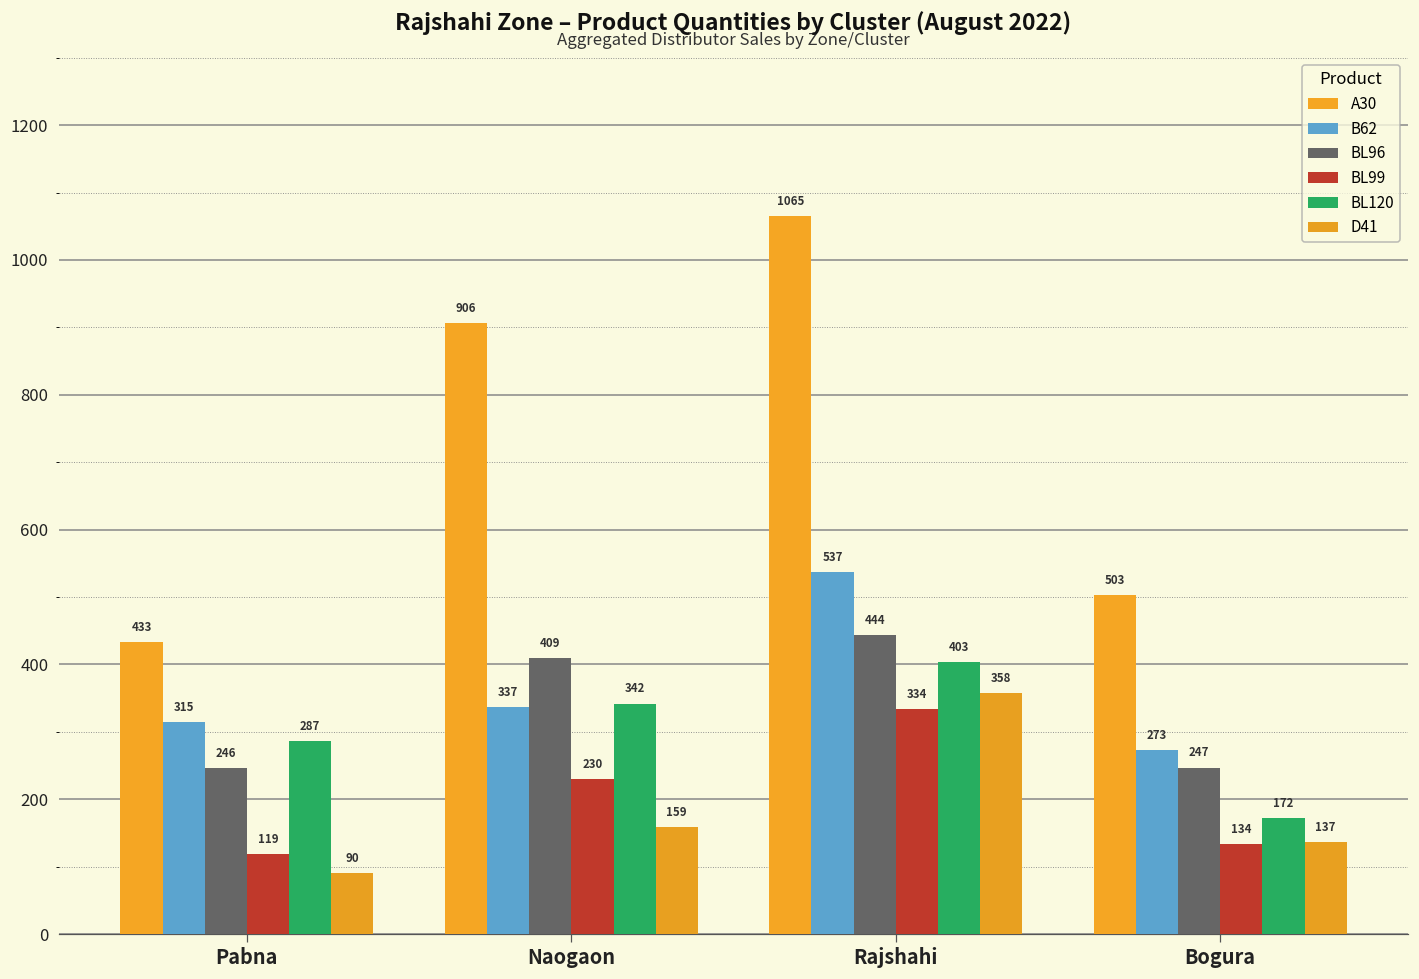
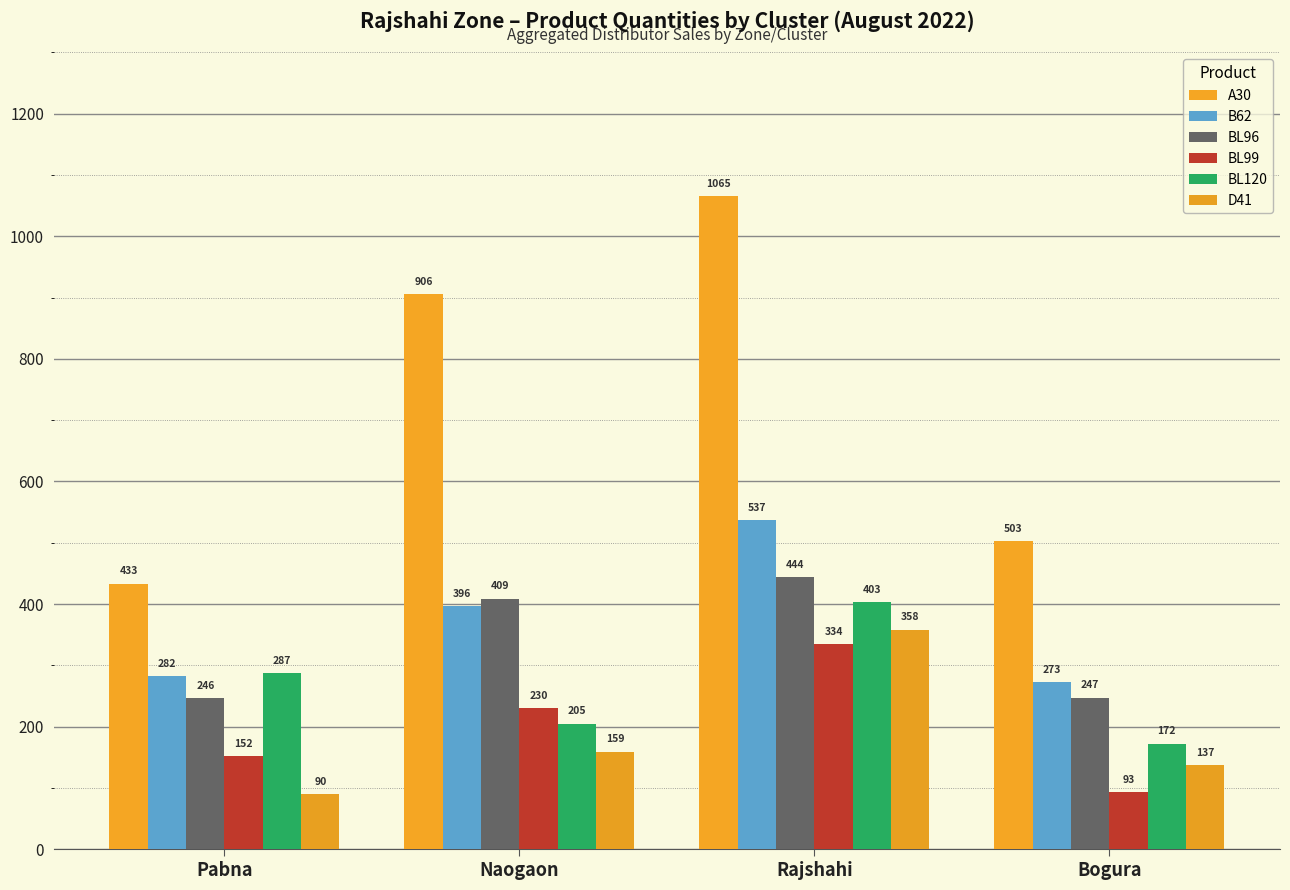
  {
    "B62": {
-     "Pabna": 315,
-     "Naogaon": 337,
+     "Pabna": 282,
+     "Naogaon": 396,
      "Rajshahi": 537,
      "Bogura": 273
    },
    "BL96": {
      "Pabna": 246,
      "Naogaon": 409,
      "Rajshahi": 444,
      "Bogura": 247
    },
    "BL99": {
-     "Pabna": 119,
+     "Pabna": 152,
      "Naogaon": 230,
      "Rajshahi": 334,
-     "Bogura": 134
+     "Bogura": 93
    },
    "BL120": {
      "Pabna": 287,
-     "Naogaon": 342,
+     "Naogaon": 205,
      "Rajshahi": 403,
      "Bogura": 172
    }
  }
